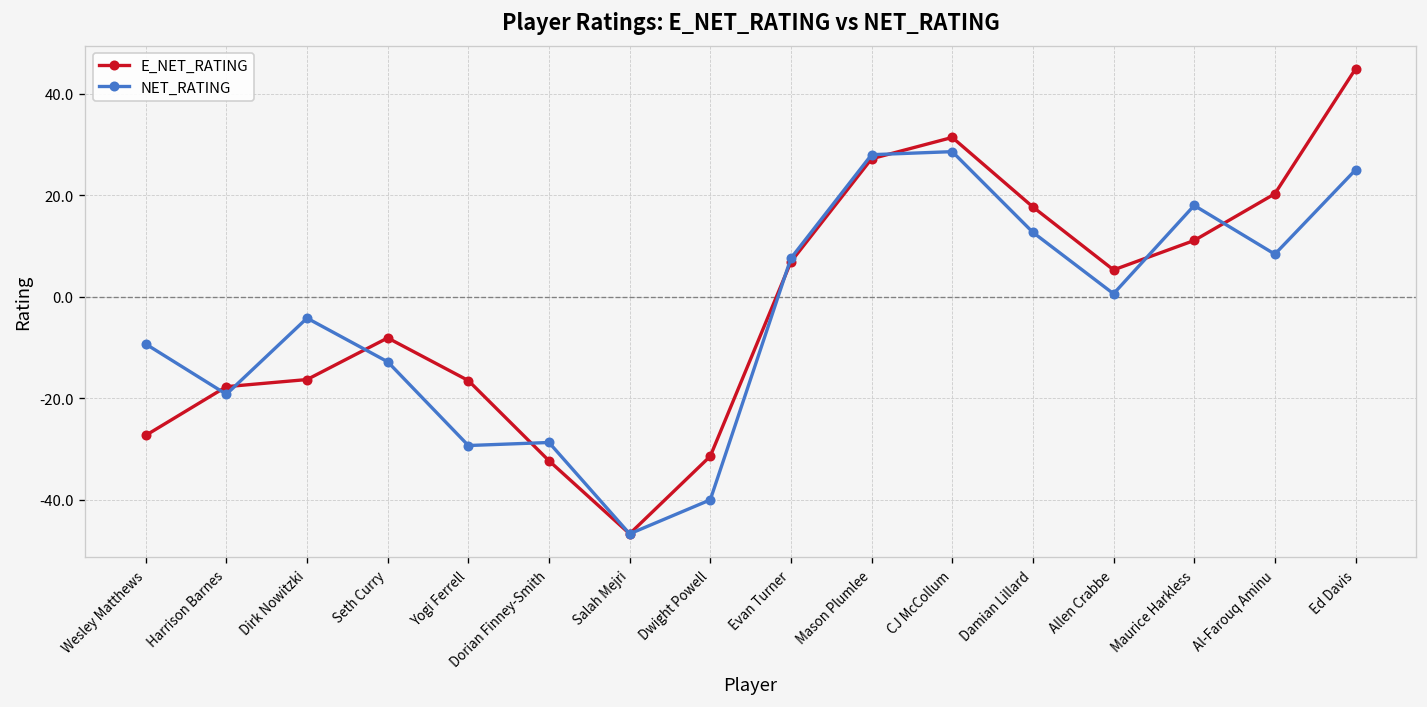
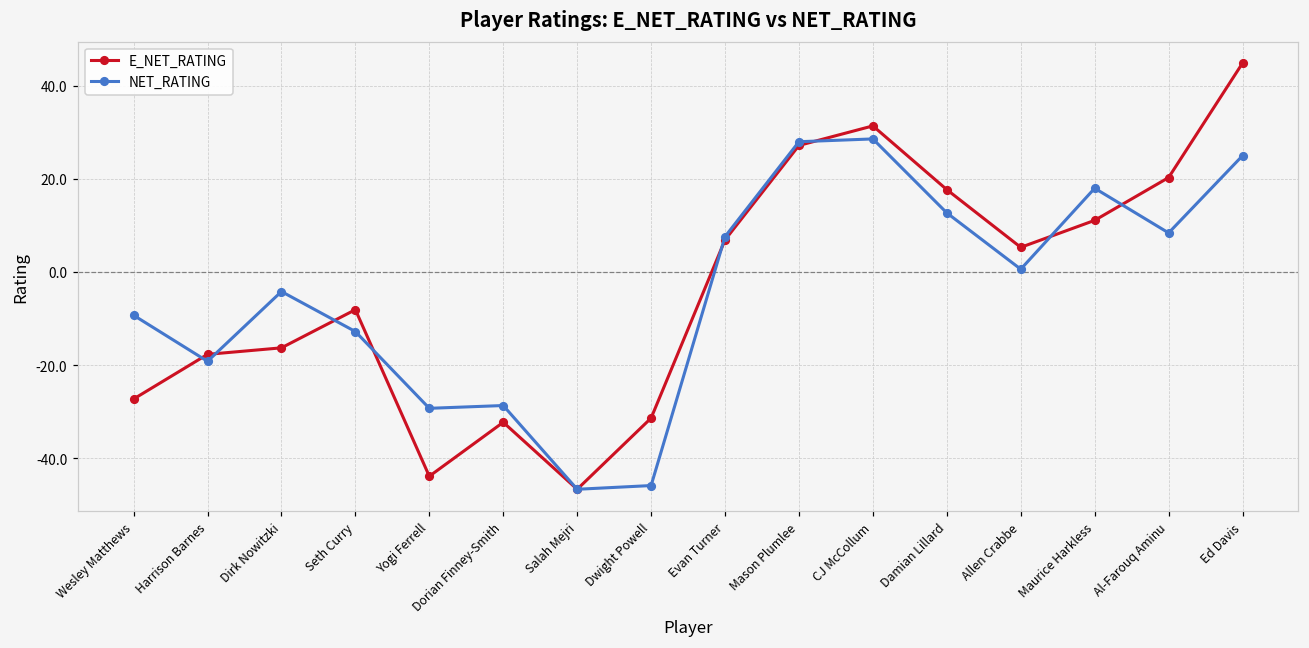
  {
    "E_NET_RATING": {
      "Wesley Matthews": -27,
      "Harrison Barnes": -18,
      "Dirk Nowitzki": -16,
      "Seth Curry": -8,
-     "Yogi Ferrell": -17,
+     "Yogi Ferrell": -44,
      "Dorian Finney-Smith": -32,
      "Dwight Powell": -31,
      "Evan Turner": 7,
      "Mason Plumlee": 27,
      "CJ McCollum": 31,
      "Damian Lillard": 18,
      "Allen Crabbe": 5,
      "Maurice Harkless": 11,
      "Al-Farouq Aminu": 20,
      "Ed Davis": 45
    },
    "NET_RATING": {
      "Wesley Matthews": -9,
      "Harrison Barnes": -19,
      "Dirk Nowitzki": -4,
      "Seth Curry": -13,
      "Yogi Ferrell": -29,
      "Dorian Finney-Smith": -29,
-     "Dwight Powell": -40,
+     "Dwight Powell": -46,
      "Evan Turner": 8,
      "Mason Plumlee": 28,
      "CJ McCollum": 29,
      "Damian Lillard": 13,
      "Allen Crabbe": 1,
      "Maurice Harkless": 18,
      "Al-Farouq Aminu": 8,
      "Ed Davis": 25
    }
  }
